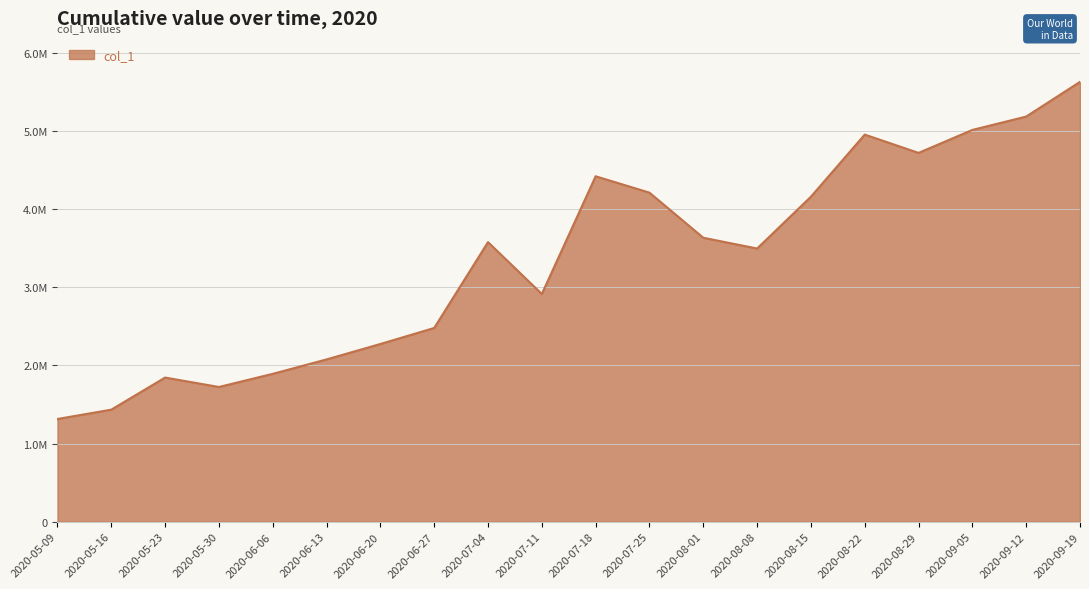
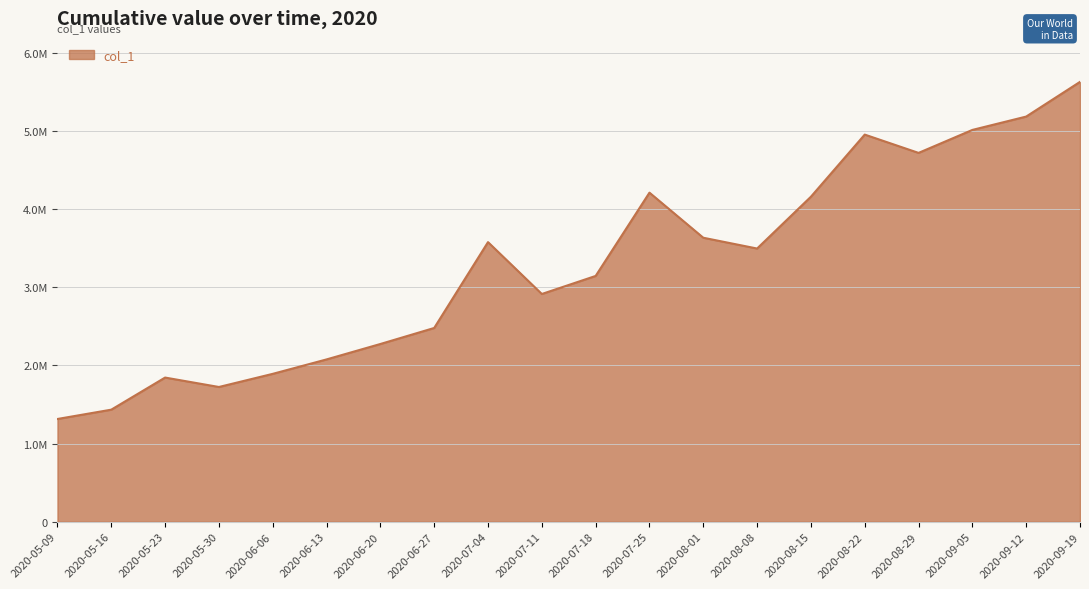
  {
    "2020-05-09": 1300000,
    "2020-05-16": 1400000,
    "2020-05-23": 1800000,
    "2020-05-30": 1700000,
    "2020-06-06": 1900000,
    "2020-06-13": 2100000,
    "2020-06-20": 2300000,
    "2020-06-27": 2500000,
    "2020-07-04": 3600000,
    "2020-07-11": 2900000,
-   "2020-07-18": 4400000,
+   "2020-07-18": 3100000,
    "2020-07-25": 4200000,
    "2020-08-01": 3600000,
    "2020-08-08": 3500000,
    "2020-08-15": 4200000,
    "2020-08-22": 5000000,
    "2020-08-29": 4700000,
    "2020-09-05": 5000000,
    "2020-09-12": 5200000,
    "2020-09-19": 5600000
  }
